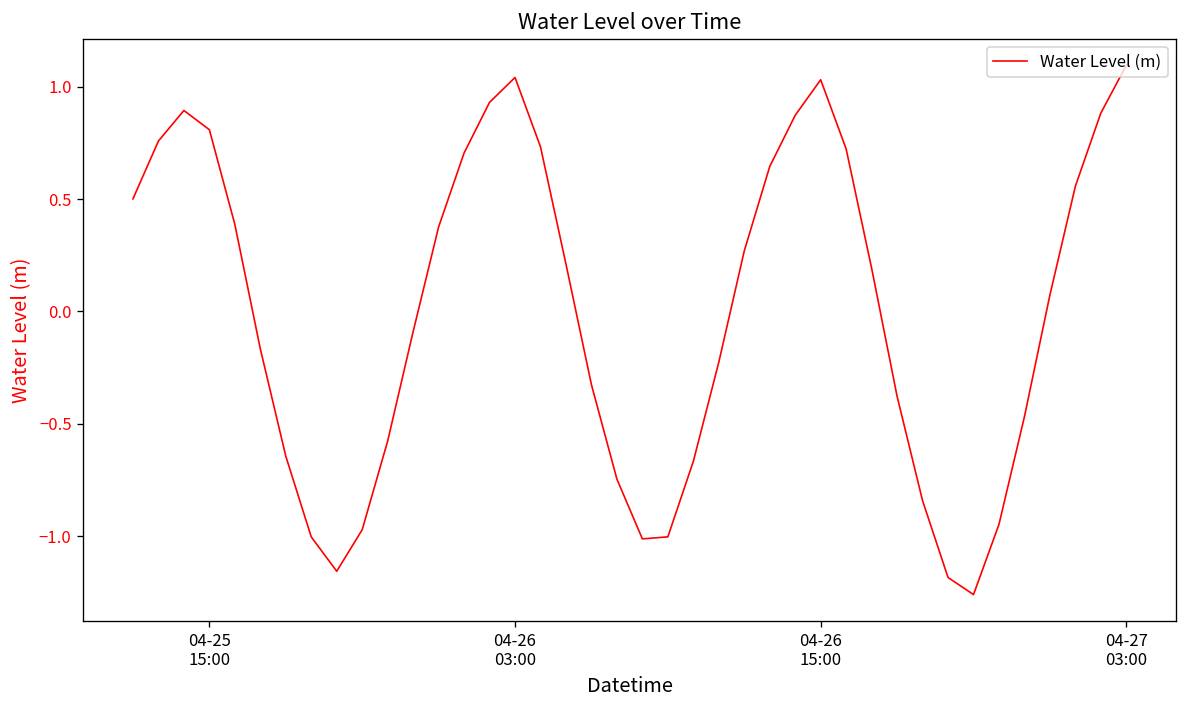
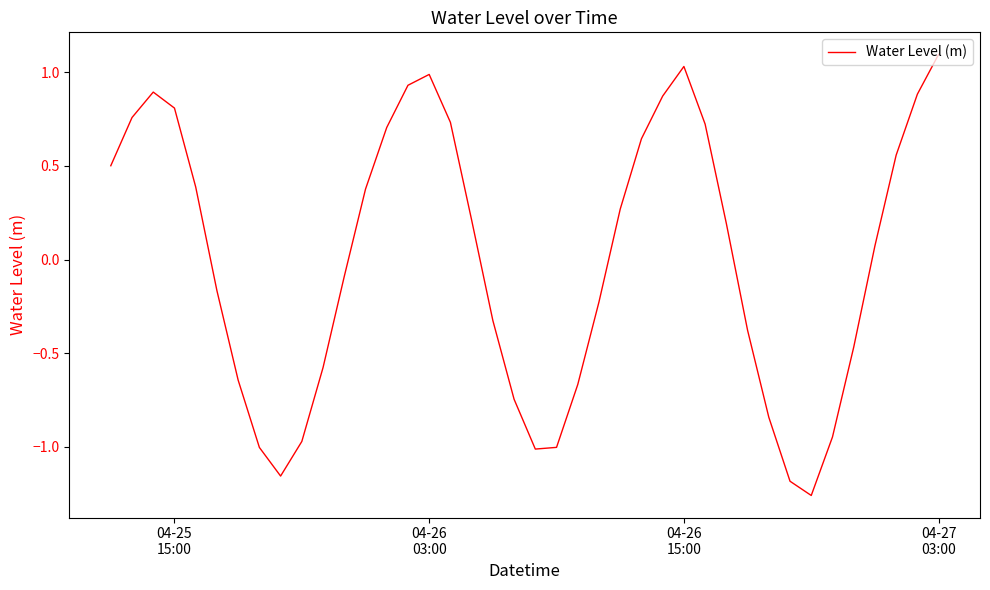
  {
    "04-25 15:00": 0.81,
-   "04-26 03:00": 1.04,
+   "04-26 03:00": 0.99,
    "04-26 15:00": 1.03
  }
